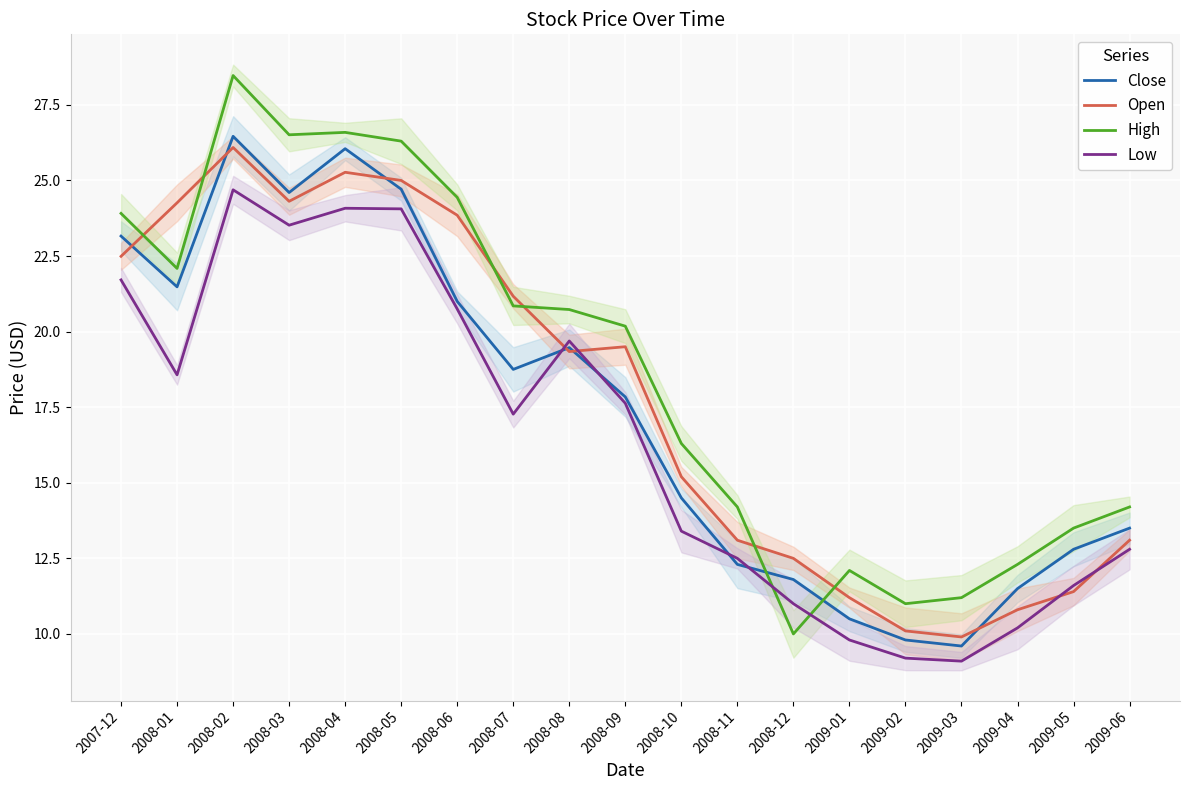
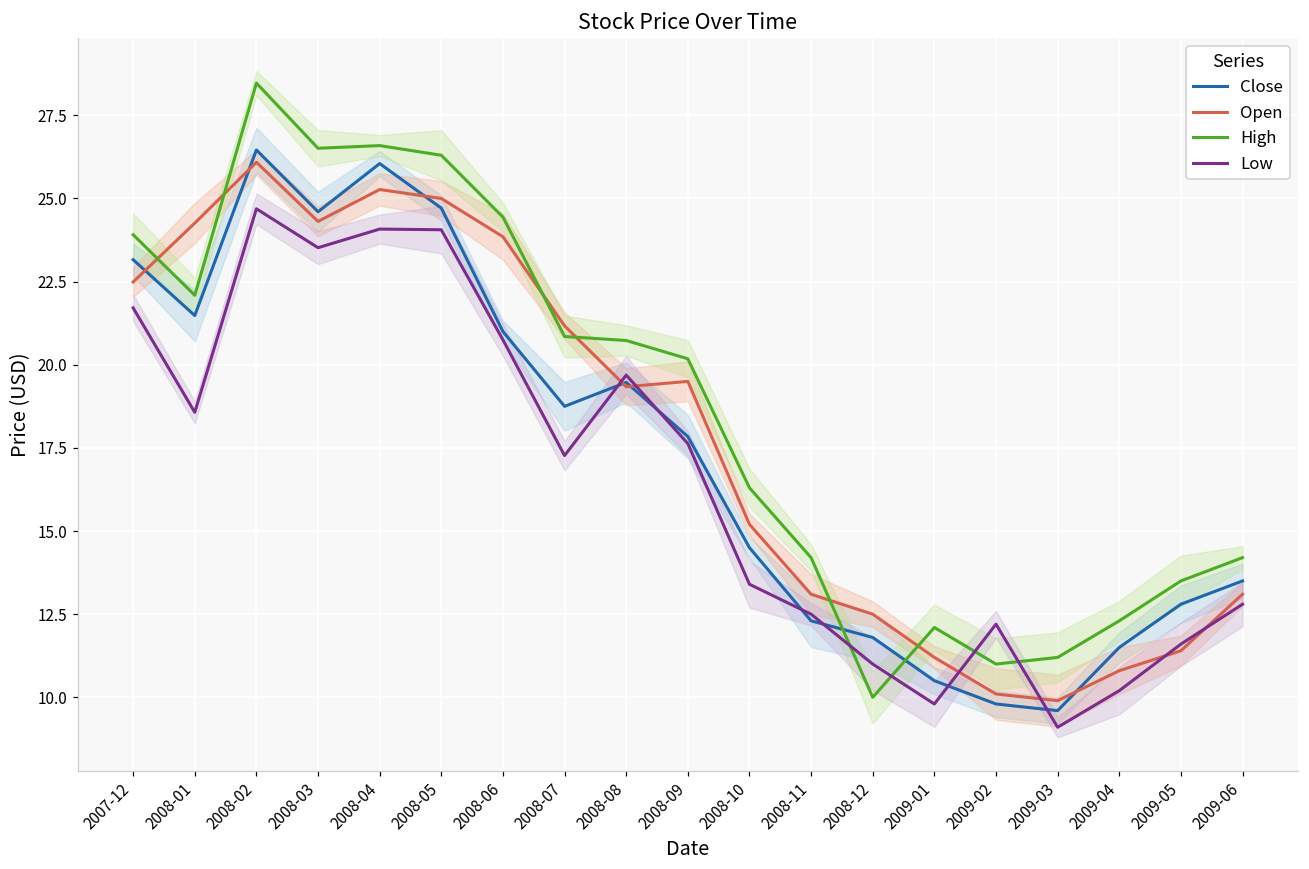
  {
    "Close": {
      "2007-12": 23.2,
      "2008-01": 21.5,
      "2008-03": 24.6,
      "2008-04": 26.1,
      "2008-06": 21.0,
      "2008-07": 18.8,
      "2008-08": 19.5,
      "2008-09": 17.8,
      "2008-10": 14.5,
      "2008-11": 12.3,
      "2009-02": 9.8,
      "2009-03": 9.6,
      "2009-05": 12.8
    },
    "Open": {
      "2007-12": 22.5,
      "2008-01": 24.3,
      "2008-02": 26.1,
      "2008-03": 24.3,
      "2008-04": 25.3,
      "2008-05": 25.0,
      "2008-06": 23.9,
      "2008-07": 21.2,
      "2008-08": 19.3,
      "2008-09": 19.5,
      "2008-10": 15.2,
      "2009-01": 11.2,
      "2009-02": 10.1,
      "2009-03": 9.9,
      "2009-04": 10.8,
      "2009-05": 11.4,
      "2009-06": 13.1
    },
    "High": {
      "2007-12": 23.9,
      "2008-01": 22.1,
      "2008-02": 28.5,
      "2008-03": 26.5,
      "2008-04": 26.6,
      "2008-05": 26.3,
      "2008-06": 24.4,
      "2008-07": 20.9,
      "2008-08": 20.7,
      "2008-10": 16.3,
      "2008-11": 14.2,
      "2008-12": 10.0,
      "2009-01": 12.1,
      "2009-02": 11.0,
      "2009-03": 11.2,
      "2009-04": 12.3,
      "2009-05": 13.5,
      "2009-06": 14.2
    },
    "Low": {
      "2007-12": 21.7,
      "2008-01": 18.6,
      "2008-02": 24.7,
      "2008-03": 23.5,
      "2008-04": 24.1,
      "2008-05": 24.1,
      "2008-06": 20.8,
      "2008-07": 17.3,
      "2008-08": 19.7,
      "2008-09": 17.6,
      "2008-10": 13.4,
      "2008-11": 12.5,
      "2008-12": 11.0,
      "2009-01": 9.8,
-     "2009-02": 9.2,
+     "2009-02": 12.2,
      "2009-03": 9.1,
      "2009-04": 10.2,
      "2009-05": 11.6,
      "2009-06": 12.8
    }
  }
